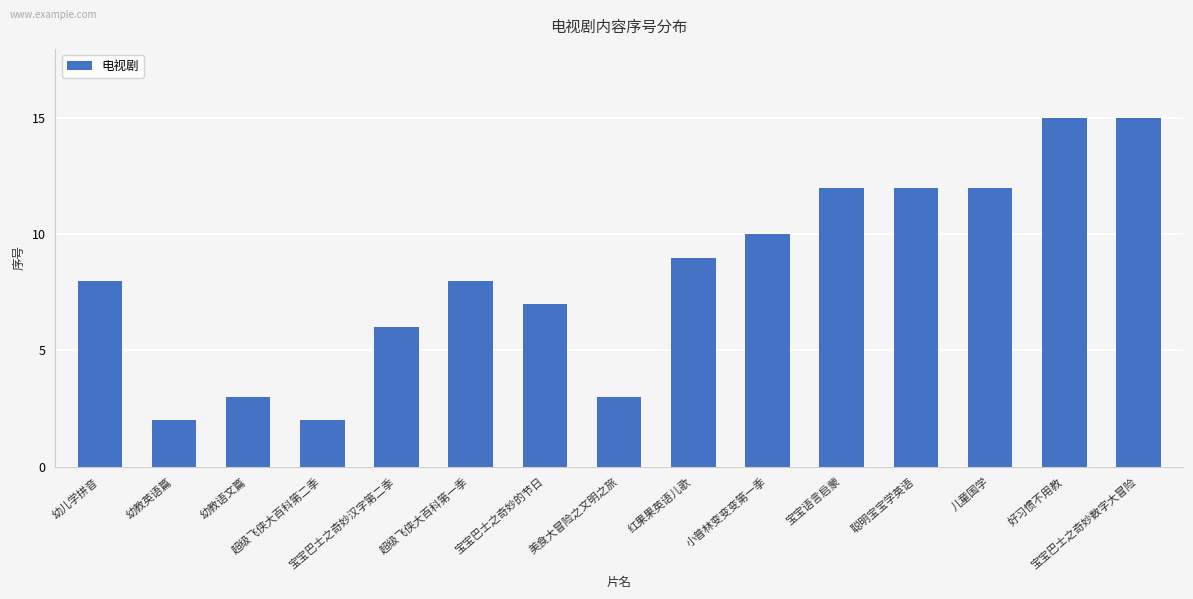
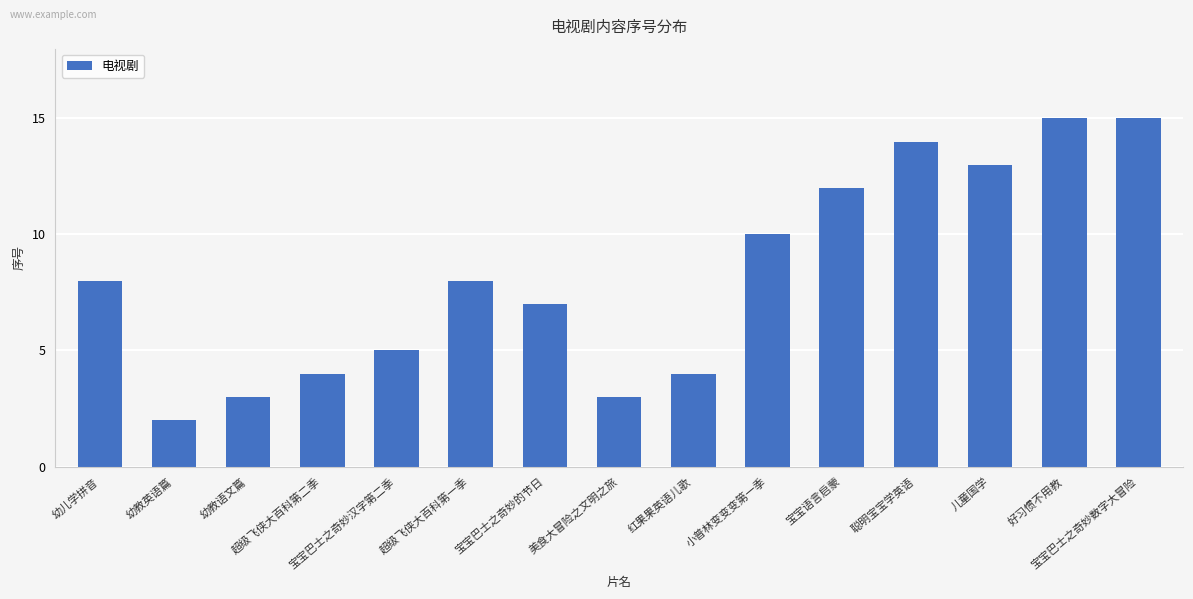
  {
    "幼儿学拼音": 8,
    "幼教英语篇": 2,
    "幼教语文篇": 3,
-   "超级飞侠大百科第二季": 2,
-   "宝宝巴士之奇妙汉字第二季": 6,
+   "超级飞侠大百科第二季": 4,
+   "宝宝巴士之奇妙汉字第二季": 5,
    "超级飞侠大百科第一季": 8,
    "宝宝巴士之奇妙的节日": 7,
    "美食大冒险之文明之旅": 3,
-   "红果果英语儿歌": 9,
+   "红果果英语儿歌": 4,
    "小普林变变变第一季": 10,
    "宝宝语言启蒙": 12,
-   "聪明宝宝学英语": 12,
-   "儿童国学": 12,
+   "聪明宝宝学英语": 14,
+   "儿童国学": 13,
    "好习惯不用教": 15,
    "宝宝巴士之奇妙数字大冒险": 15
  }
